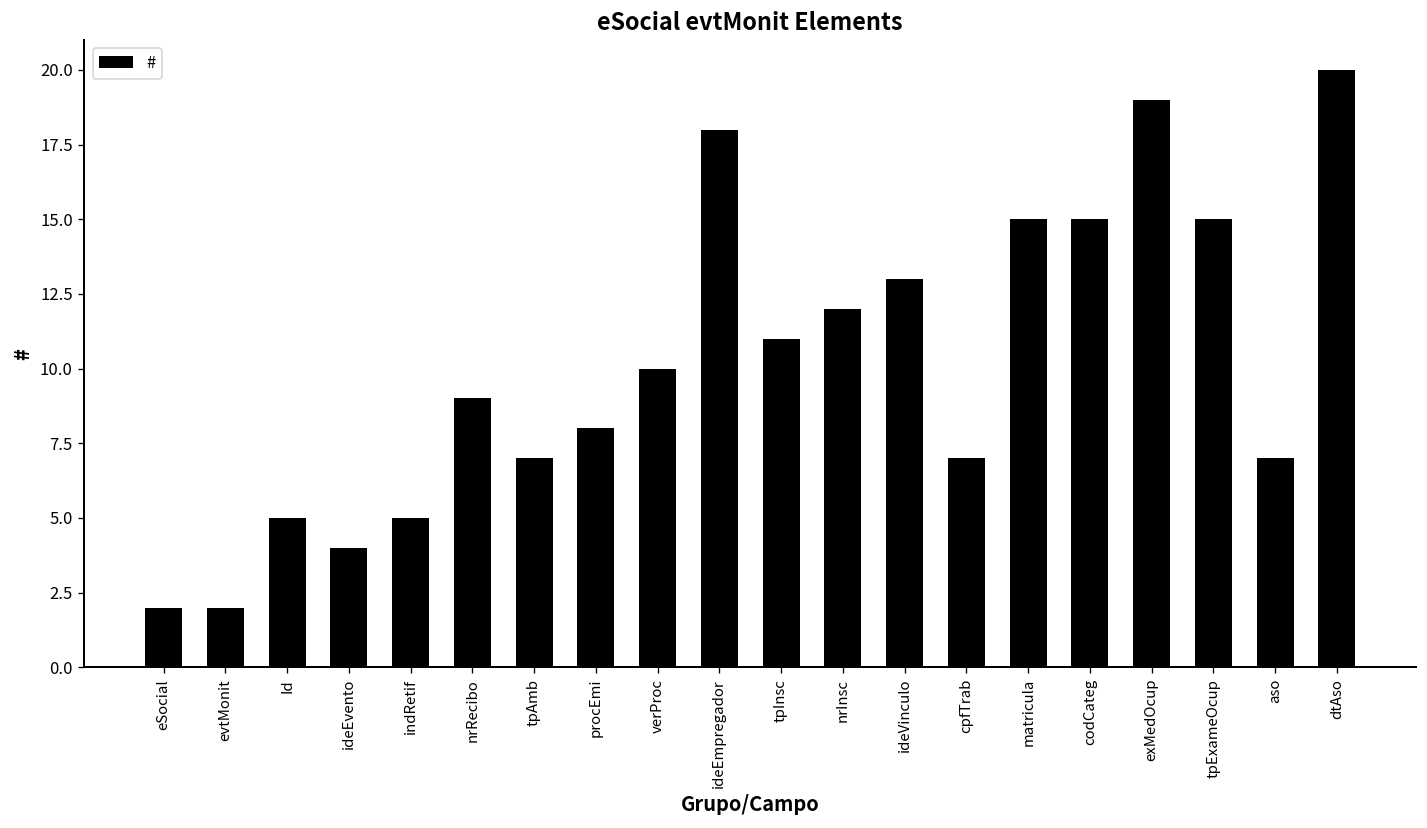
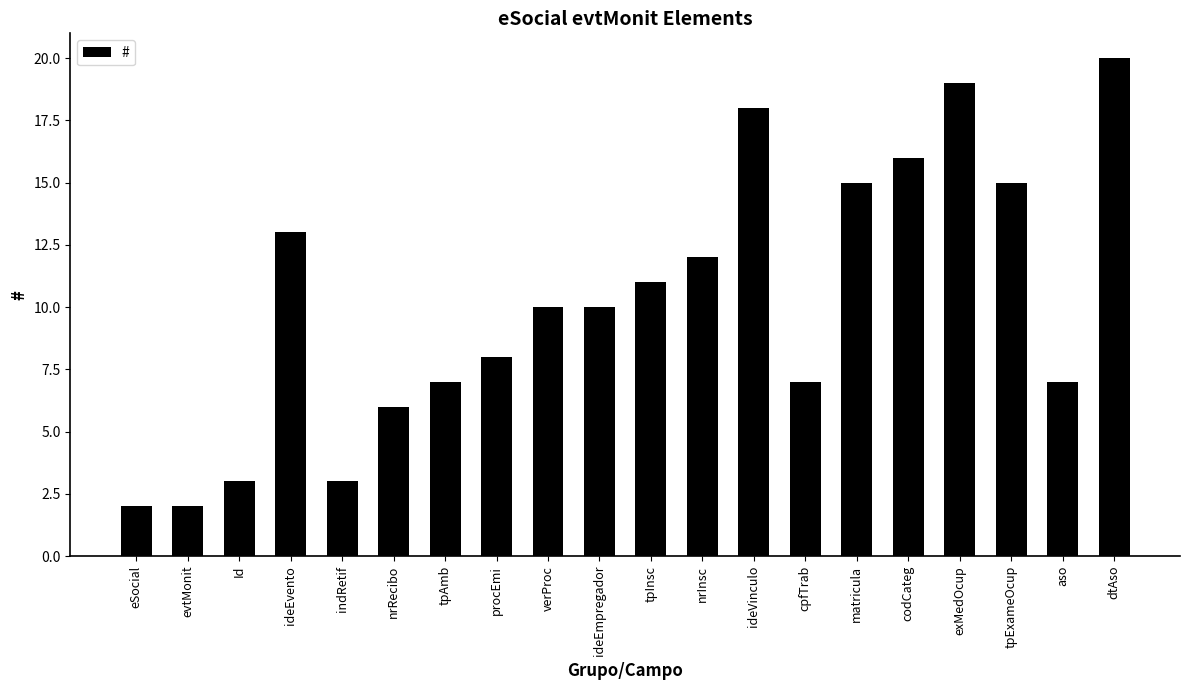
  {
    "eSocial": 2,
    "evtMonit": 2,
-   "Id": 5,
-   "ideEvento": 4,
-   "indRetif": 5,
-   "nrRecibo": 9,
+   "Id": 3,
+   "ideEvento": 13,
+   "indRetif": 3,
+   "nrRecibo": 6,
    "tpAmb": 7,
    "procEmi": 8,
    "verProc": 10,
-   "ideEmpregador": 18,
+   "ideEmpregador": 10,
    "tpInsc": 11,
    "nrInsc": 12,
-   "ideVinculo": 13,
+   "ideVinculo": 18,
    "cpfTrab": 7,
    "matricula": 15,
-   "codCateg": 15,
+   "codCateg": 16,
    "exMedOcup": 19,
    "tpExameOcup": 15,
    "aso": 7,
    "dtAso": 20
  }
